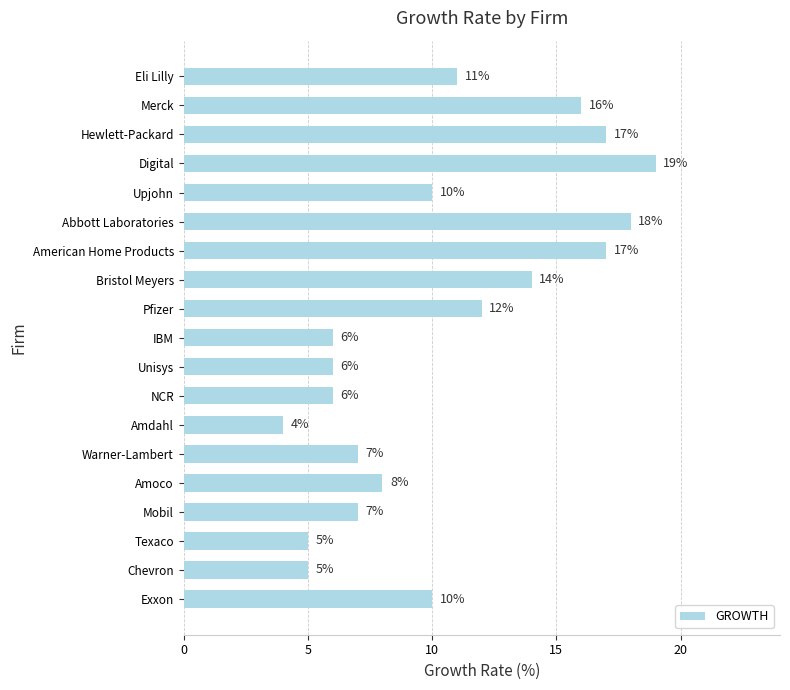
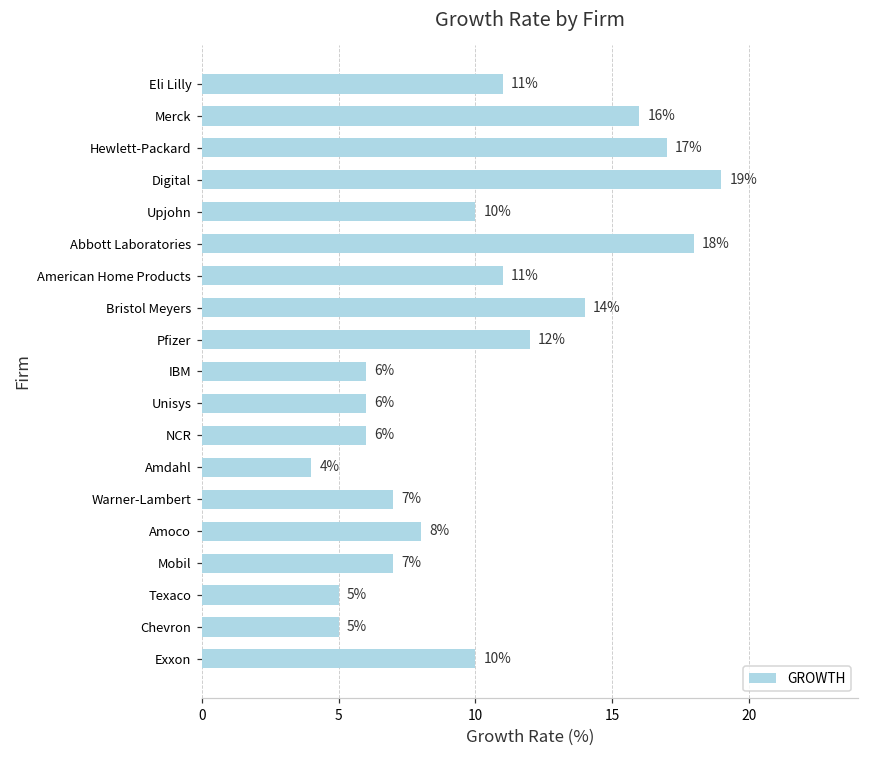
  {
    "Eli Lilly": "11%",
    "Merck": "16%",
    "Hewlett-Packard": "17%",
    "Digital": "19%",
    "Upjohn": "10%",
    "Abbott Laboratories": "18%",
-   "American Home Products": "17%",
+   "American Home Products": "11%",
    "Bristol Meyers": "14%",
    "Pfizer": "12%",
    "IBM": "6%",
    "Unisys": "6%",
    "NCR": "6%",
    "Amdahl": "4%",
    "Warner-Lambert": "7%",
    "Amoco": "8%",
    "Mobil": "7%",
    "Texaco": "5%",
    "Chevron": "5%",
    "Exxon": "10%"
  }
